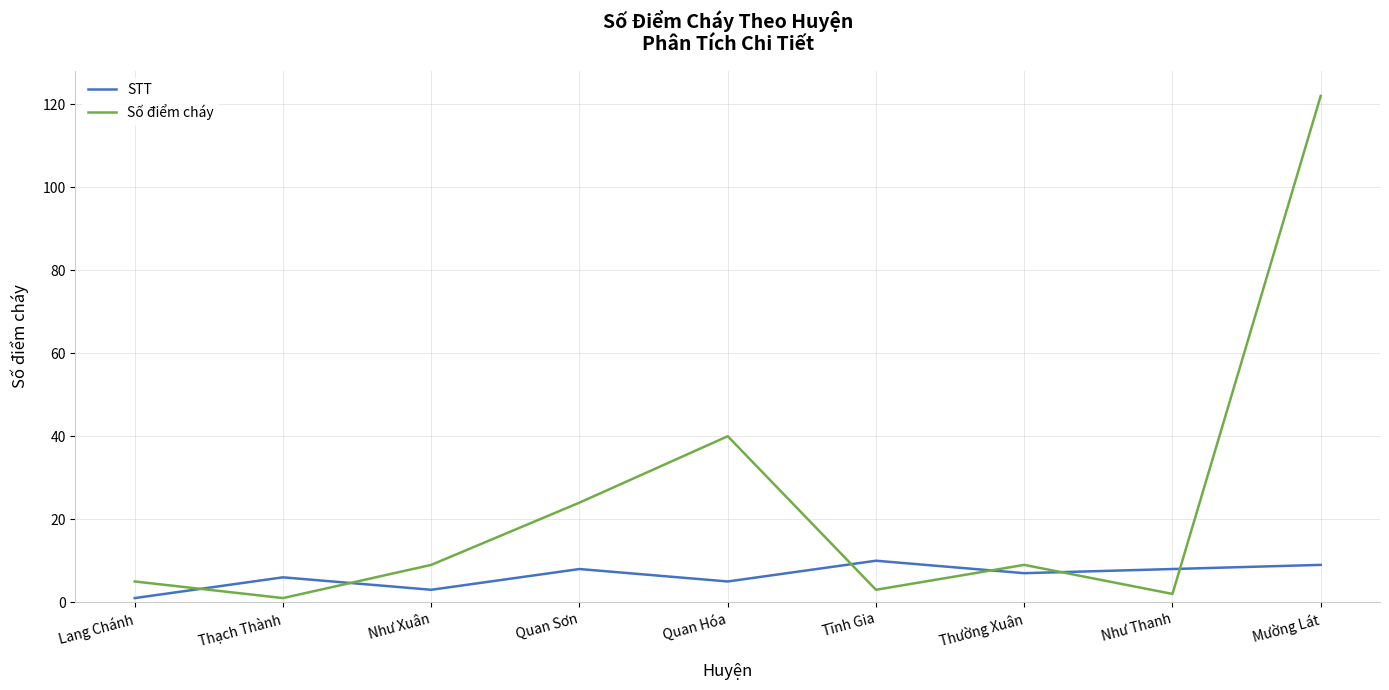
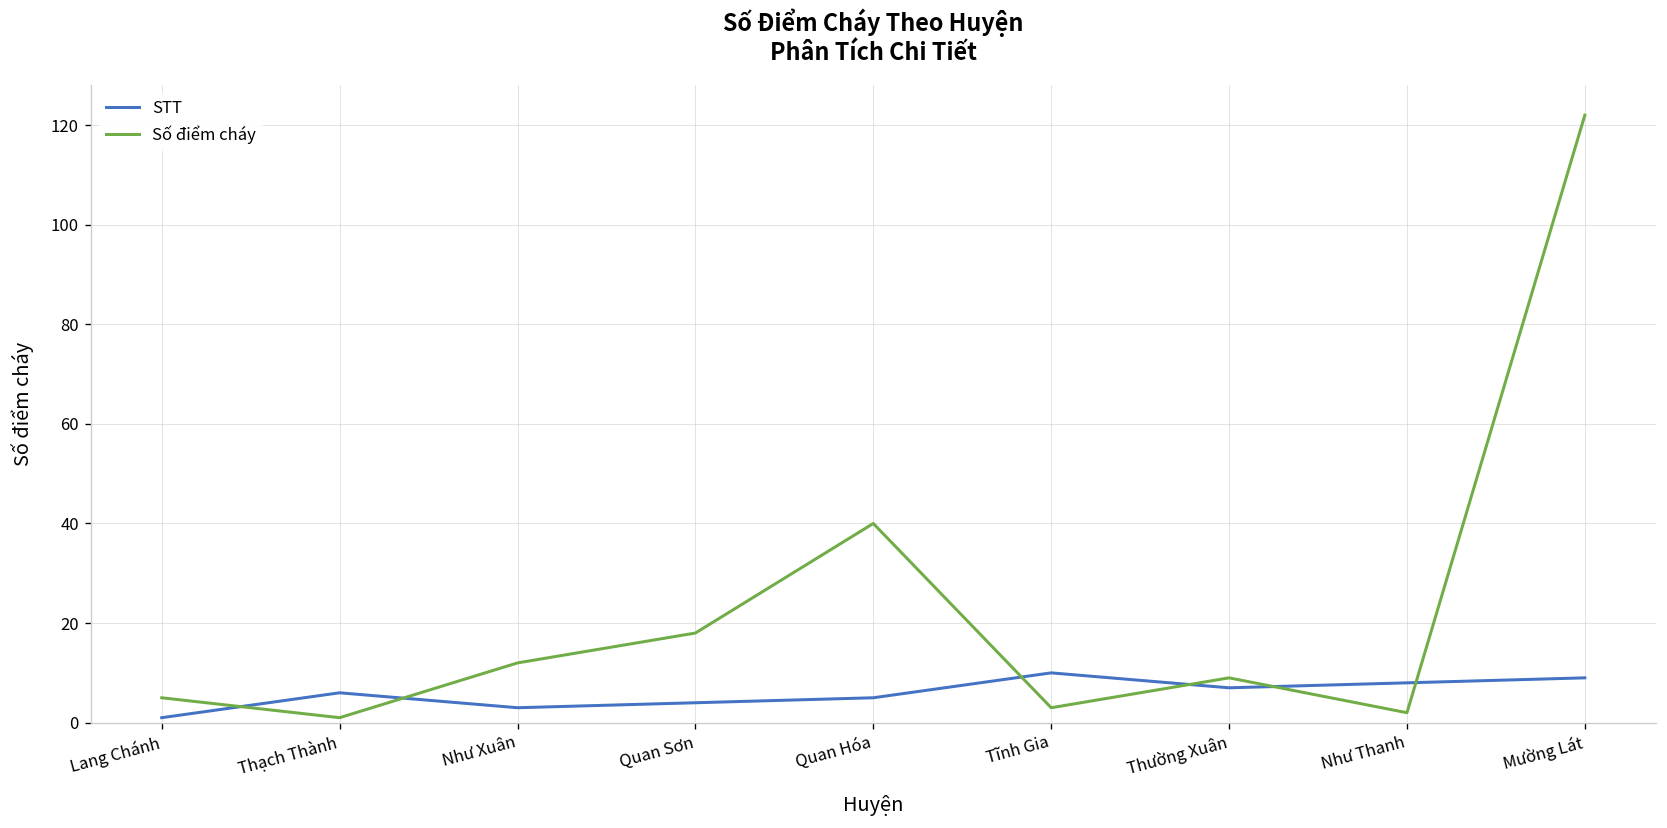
  {
    "STT": {
      "Lang Chánh": 1,
      "Thạch Thành": 6,
      "Như Xuân": 3,
-     "Quan Sơn": 8,
+     "Quan Sơn": 4,
      "Quan Hóa": 5,
      "Tĩnh Gia": 10,
      "Thường Xuân": 7,
      "Như Thanh": 8,
      "Mường Lát": 9
    },
    "Số điểm cháy": {
      "Lang Chánh": 5,
      "Thạch Thành": 1,
-     "Như Xuân": 9,
-     "Quan Sơn": 24,
+     "Như Xuân": 12,
+     "Quan Sơn": 18,
      "Quan Hóa": 40,
      "Tĩnh Gia": 3,
      "Thường Xuân": 9,
      "Như Thanh": 2,
      "Mường Lát": 122
    }
  }
